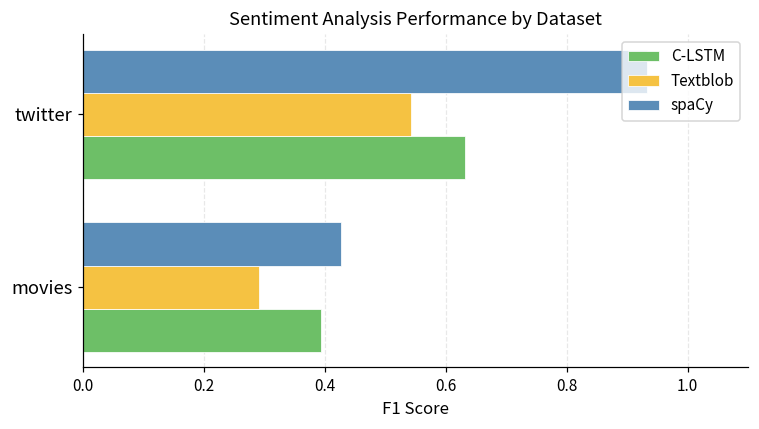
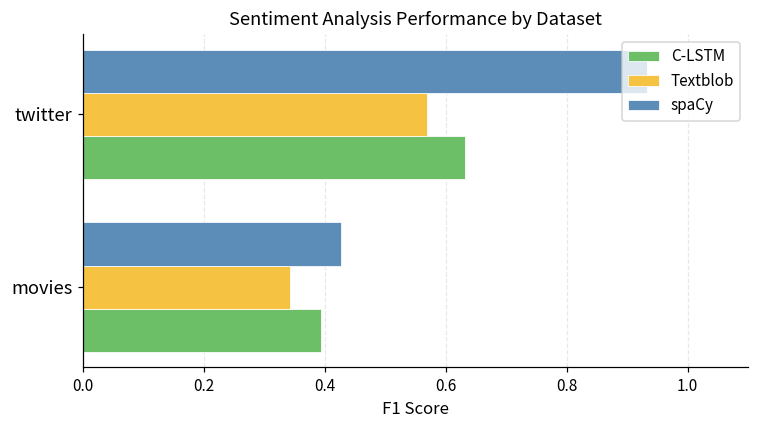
  {
    "C-LSTM": {
      "twitter": 0.63,
      "movies": 0.39
    },
    "Textblob": {
-     "twitter": 0.54,
-     "movies": 0.29
+     "twitter": 0.57,
+     "movies": 0.34
    },
    "spaCy": {
      "movies": 0.43
    }
  }
